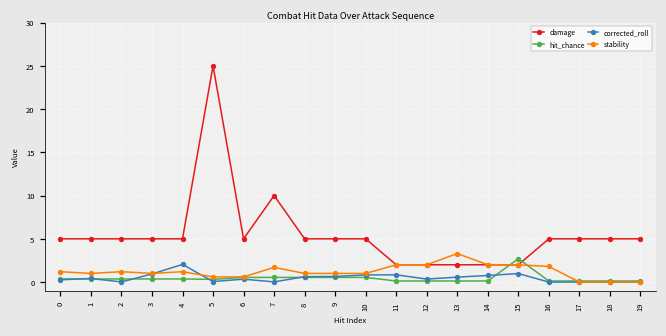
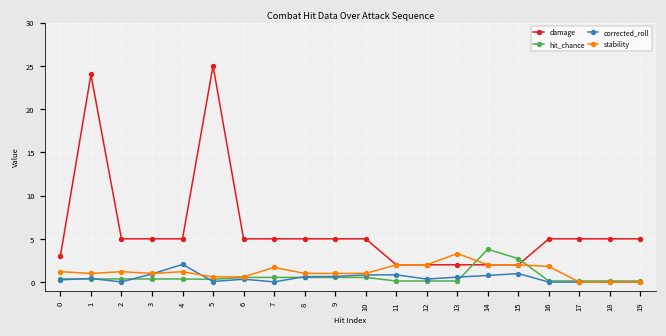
  {
    "damage": {
-     "0": 5,
-     "1": 5,
+     "0": 3,
+     "1": 24,
      "2": 5,
      "3": 5,
      "4": 5,
      "5": 25,
      "6": 5,
-     "7": 10,
+     "7": 5,
      "8": 5,
      "9": 5,
      "10": 5,
      "13": 2,
      "16": 5,
      "17": 5,
      "18": 5,
      "19": 5
    },
    "hit_chance": {
      "2": 0,
      "3": 0,
      "4": 0,
      "7": 1,
      "11": 0,
      "13": 0,
-     "14": 0,
+     "14": 4,
      "15": 3
    },
    "corrected_roll": {
      "2": 0,
      "4": 2,
      "7": 0,
      "11": 1,
      "13": 1,
      "14": 1,
      "15": 1
    },
    "stability": {
      "0": 1,
      "1": 1,
      "2": 1,
      "4": 1,
      "7": 2,
      "8": 1,
      "9": 1,
      "13": 3,
      "16": 2
    }
  }
